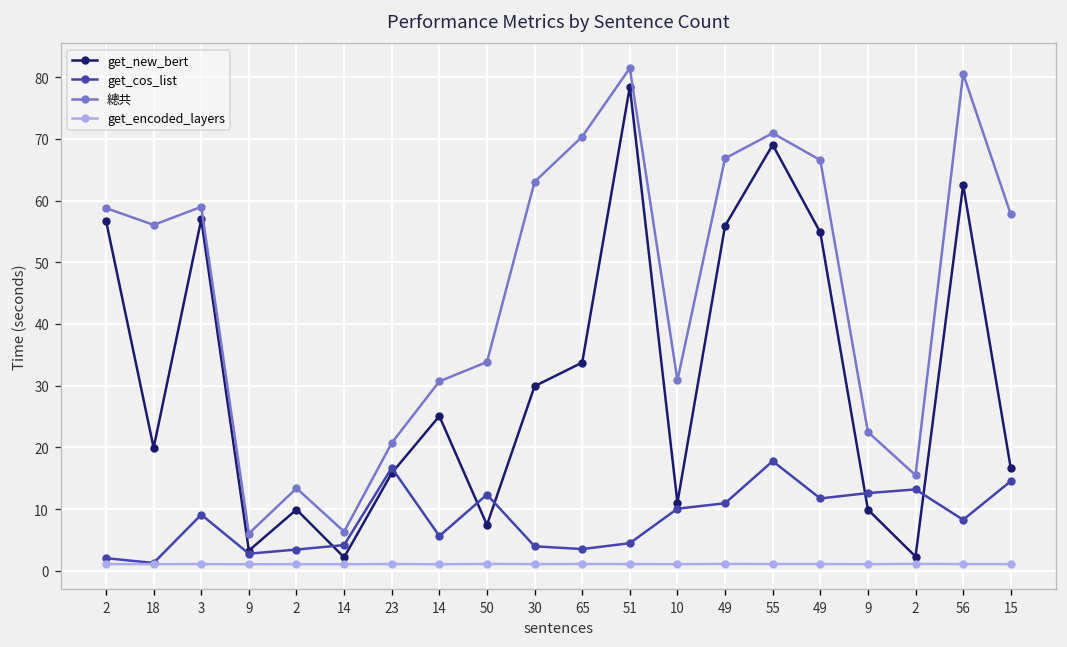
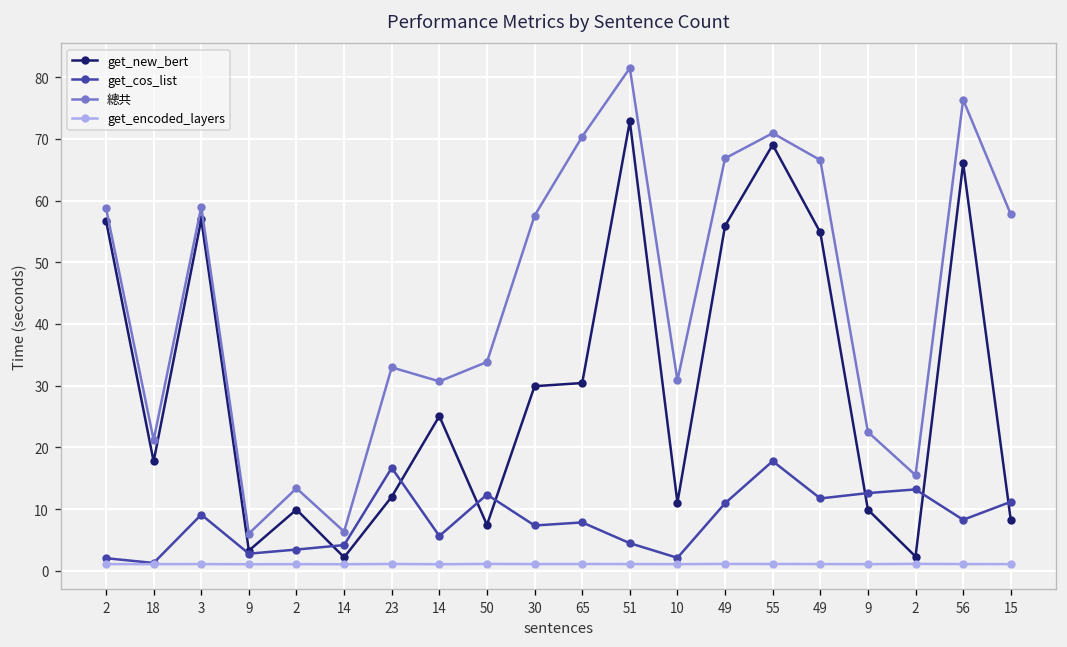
  {
    "get_new_bert": {
-     "18": 20,
+     "18": 18,
      "3": 57,
-     "23": 16,
+     "23": 12,
      "50": 7,
      "30": 30,
-     "65": 34,
-     "51": 78,
+     "65": 30,
+     "51": 73,
      "10": 11,
      "55": 69,
-     "56": 63,
-     "15": 17
+     "56": 66,
+     "15": 8
    },
    "get_cos_list": {
      "3": 9,
      "23": 17,
      "50": 12,
-     "30": 4,
-     "65": 4,
+     "30": 7,
+     "65": 8,
      "51": 4,
-     "10": 10,
+     "10": 2,
      "55": 18,
      "56": 8,
-     "15": 15
+     "15": 11
    },
    "總共": {
-     "18": 56,
+     "18": 21,
      "3": 59,
-     "23": 21,
+     "23": 33,
      "50": 34,
-     "30": 63,
+     "30": 58,
      "65": 70,
      "51": 81,
      "10": 31,
      "55": 71,
-     "56": 81,
+     "56": 76,
      "15": 58
    },
    "get_encoded_layers": {
      "3": 1,
      "23": 1,
      "50": 1,
      "30": 1,
      "65": 1,
      "51": 1,
      "10": 1,
      "55": 1,
      "56": 1,
      "15": 1
    }
  }
